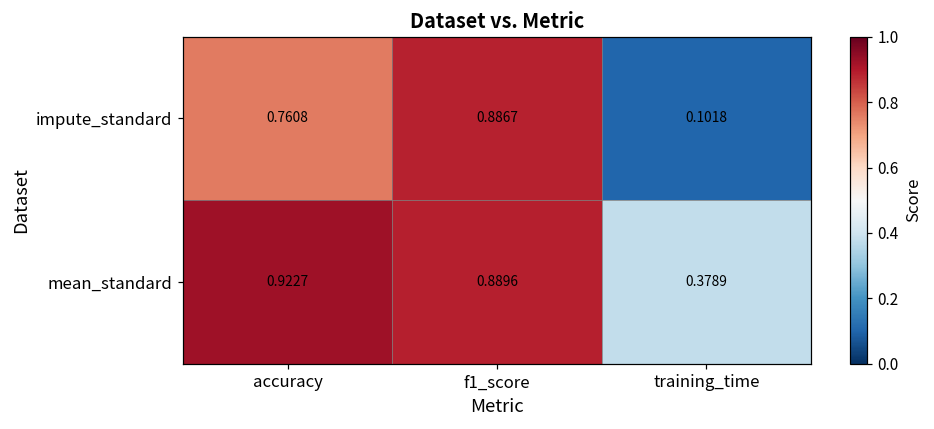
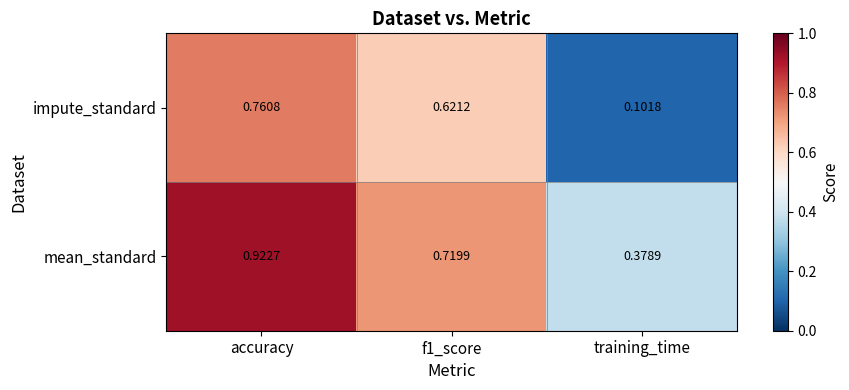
  {
    "impute_standard": {
      "accuracy": 0.7608,
-     "f1_score": 0.8867,
+     "f1_score": 0.6212,
      "training_time": 0.1018
    },
    "mean_standard": {
      "accuracy": 0.9227,
-     "f1_score": 0.8896,
+     "f1_score": 0.7199,
      "training_time": 0.3789
    }
  }
